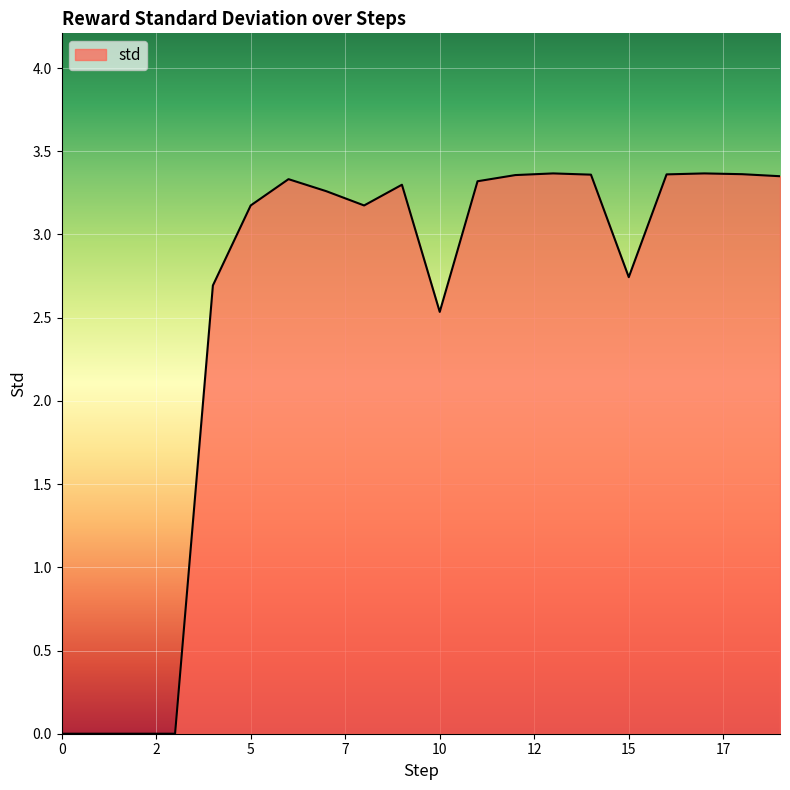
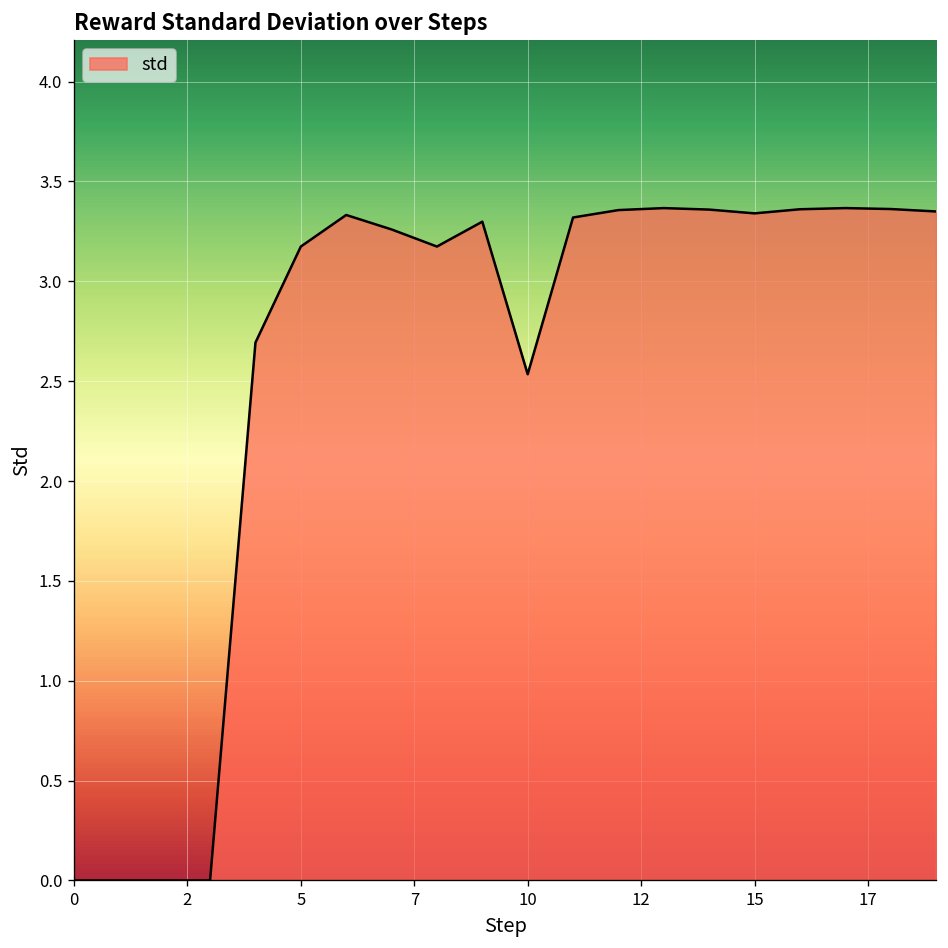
  {
    "0": 0.00,
    "5": 3.17,
    "10": 2.53,
-   "15": 2.74
+   "15": 3.34
  }
